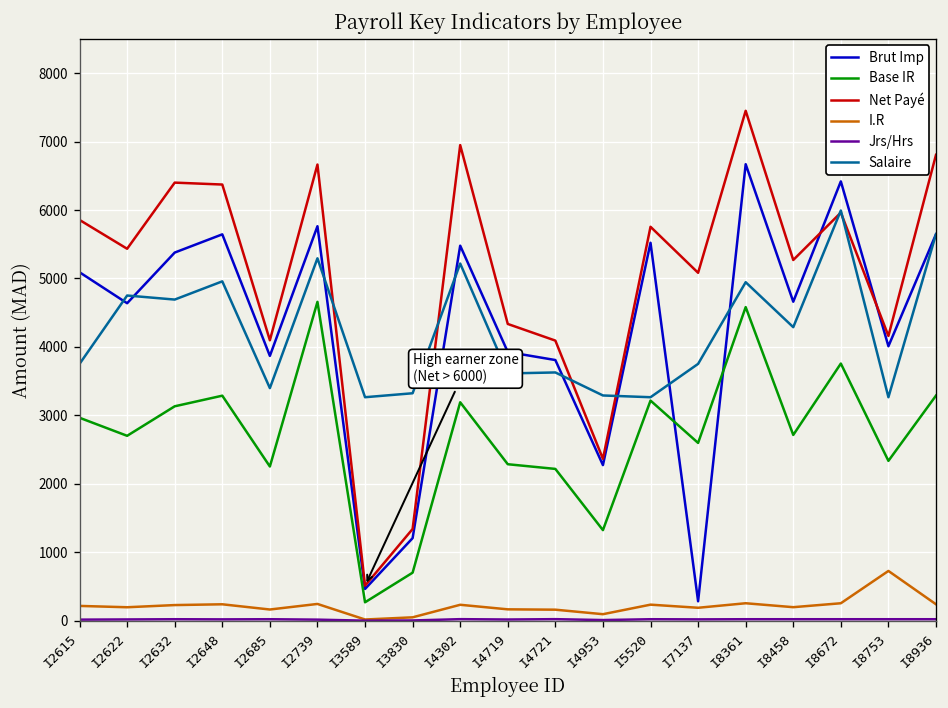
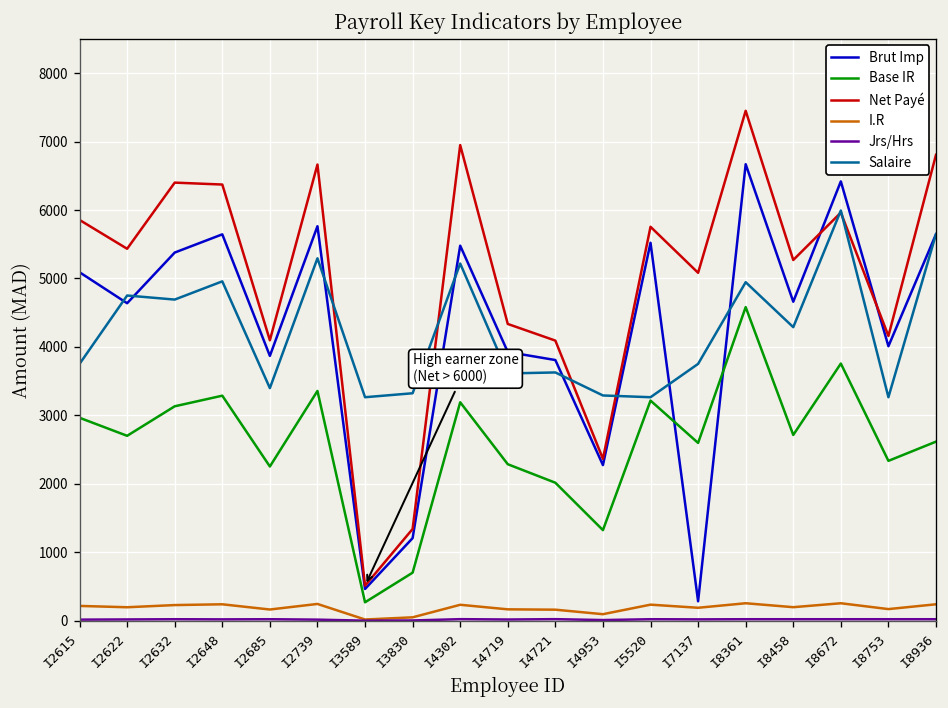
  {
    "Brut Imp": {
      "I2615": 5100,
      "I2622": 4600,
      "I2632": 5400,
      "I2648": 5600,
      "I2685": 3900,
      "I2739": 5800,
      "I3589": 500,
      "I4302": 5500,
      "I4719": 3900,
      "I4721": 3800,
      "I4953": 2300,
      "I5520": 5500,
      "I7137": 300,
      "I8361": 6700,
      "I8458": 4700,
      "I8672": 6400,
      "I8753": 4000
    },
    "Base IR": {
      "I2615": 3000,
      "I2622": 2700,
      "I2632": 3100,
      "I2648": 3300,
      "I2685": 2300,
-     "I2739": 4700,
+     "I2739": 3400,
      "I3589": 300,
-     "I4721": 2200,
+     "I4721": 2000,
      "I4953": 1300,
      "I5520": 3200,
      "I7137": 2600,
      "I8361": 4600,
      "I8458": 2700,
      "I8672": 3800,
      "I8753": 2300,
-     "I8936": 3300
+     "I8936": 2600
    },
    "Net Payé": {
      "I2615": 5900,
      "I2622": 5400,
      "I2632": 6400,
      "I2648": 6400,
      "I2685": 4100,
      "I2739": 6700,
      "I3589": 500,
      "I4302": 6900,
      "I4719": 4300,
      "I4721": 4100,
      "I4953": 2400,
      "I5520": 5800,
      "I7137": 5100,
      "I8361": 7400,
      "I8458": 5300,
      "I8753": 4200,
      "I8936": 6800
    },
    "I.R": {
      "I2615": 200,
      "I2622": 200,
      "I2632": 200,
      "I2648": 200,
      "I2685": 200,
      "I2739": 200,
      "I3830": 100,
      "I4302": 200,
      "I4719": 200,
      "I4721": 200,
      "I4953": 100,
      "I5520": 200,
      "I7137": 200,
      "I8361": 300,
      "I8458": 200,
      "I8672": 300,
-     "I8753": 700,
+     "I8753": 200,
      "I8936": 200
    },
    "Jrs/Hrs": {
      "I2615": 0,
      "I2622": 0,
      "I2632": 0,
      "I2648": 0,
      "I2685": 0,
      "I2739": 0,
      "I3830": 0,
      "I4302": 0,
      "I4719": 0,
      "I4721": 0,
      "I4953": 0,
      "I5520": 0,
      "I7137": 0,
      "I8361": 0,
      "I8458": 0,
      "I8672": 0,
      "I8753": 0,
      "I8936": 0
    },
    "Salaire": {
      "I2615": 3800,
      "I2622": 4800,
      "I2632": 4700,
      "I2648": 5000,
      "I2685": 3400,
      "I2739": 5300,
      "I3589": 3300,
      "I4302": 5200,
      "I4721": 3600,
      "I4953": 3300,
      "I5520": 3300,
      "I7137": 3800,
      "I8361": 4900,
      "I8458": 4300,
      "I8753": 3300
    }
  }
